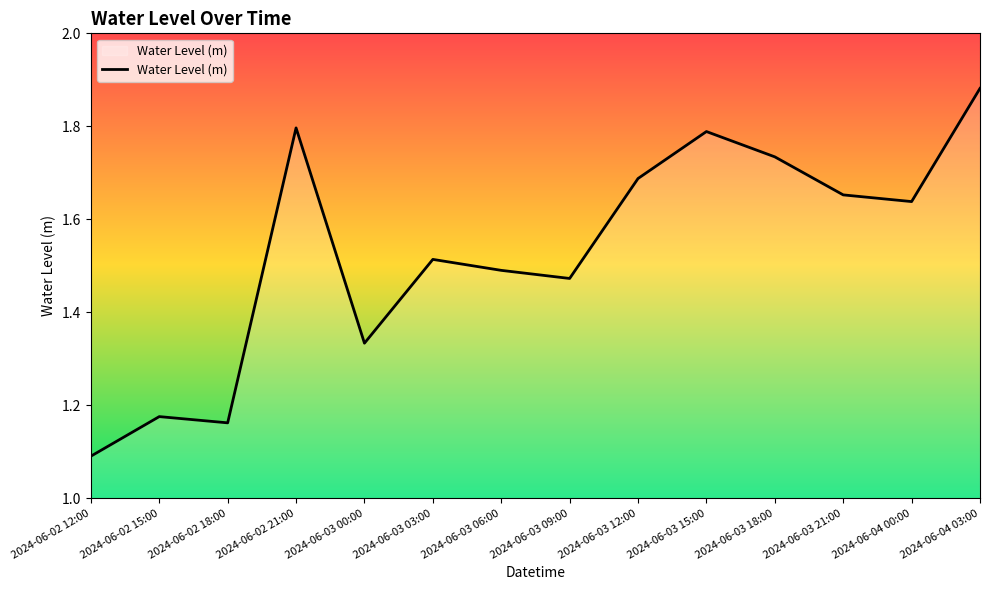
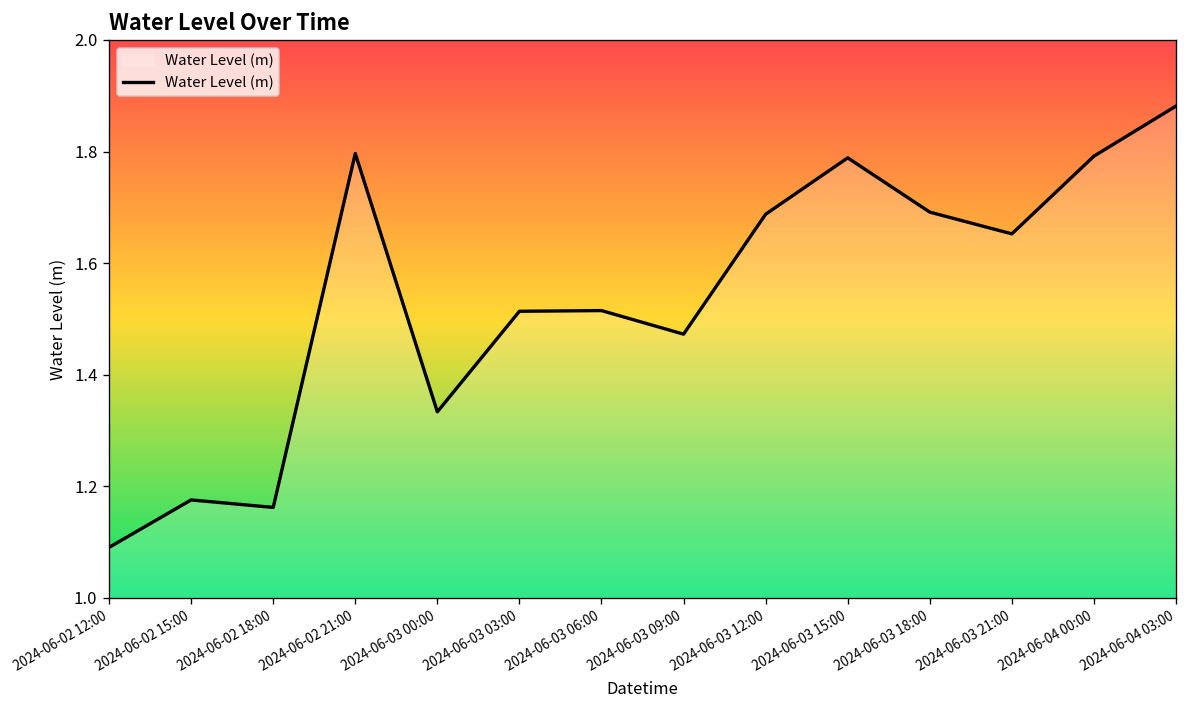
  {
    "2024-06-02 12:00": 1.09,
    "2024-06-02 15:00": 1.18,
    "2024-06-02 18:00": 1.16,
    "2024-06-02 21:00": 1.80,
    "2024-06-03 00:00": 1.33,
    "2024-06-03 03:00": 1.51,
-   "2024-06-03 06:00": 1.49,
+   "2024-06-03 06:00": 1.51,
    "2024-06-03 09:00": 1.47,
    "2024-06-03 12:00": 1.69,
    "2024-06-03 15:00": 1.79,
-   "2024-06-03 18:00": 1.73,
+   "2024-06-03 18:00": 1.69,
    "2024-06-03 21:00": 1.65,
-   "2024-06-04 00:00": 1.64,
+   "2024-06-04 00:00": 1.79,
    "2024-06-04 03:00": 1.88
  }
